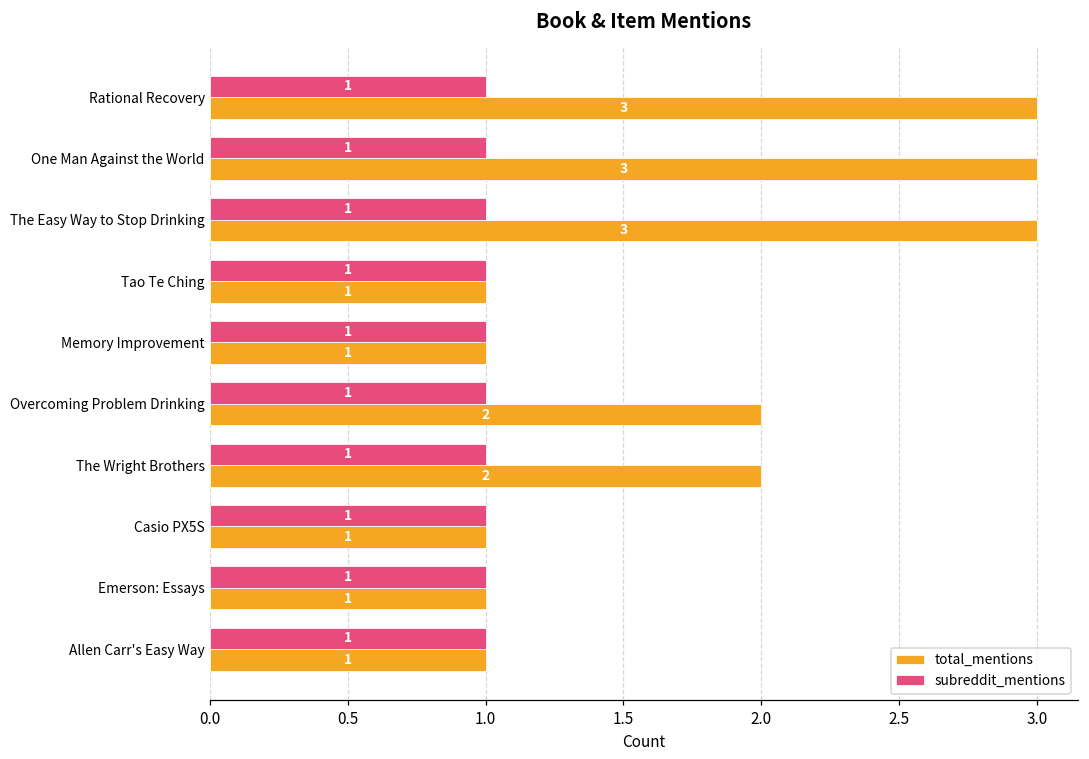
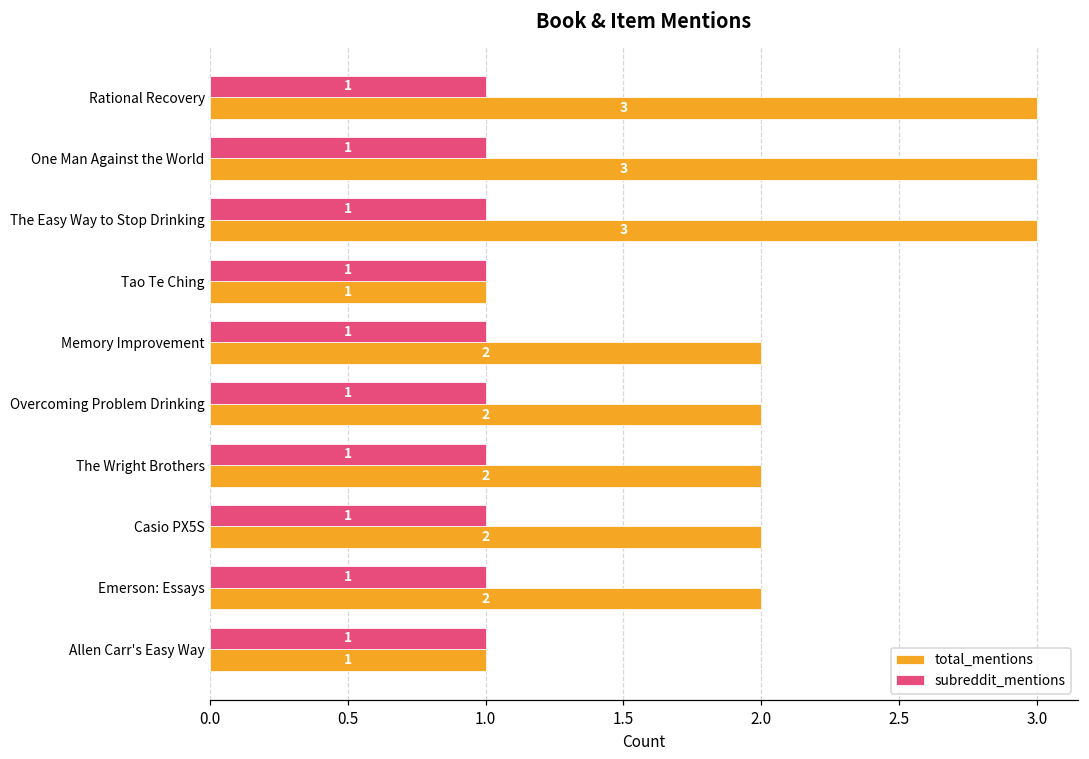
  {
    "total_mentions": {
      "Rational Recovery": 3,
      "One Man Against the World": 3,
      "The Easy Way to Stop Drinking": 3,
      "Tao Te Ching": 1,
-     "Memory Improvement": 1,
+     "Memory Improvement": 2,
      "Overcoming Problem Drinking": 2,
      "The Wright Brothers": 2,
-     "Casio PX5S": 1,
-     "Emerson: Essays": 1,
+     "Casio PX5S": 2,
+     "Emerson: Essays": 2,
      "Allen Carr's Easy Way": 1
    },
    "subreddit_mentions": {
      "Rational Recovery": 1,
      "One Man Against the World": 1,
      "The Easy Way to Stop Drinking": 1,
      "Tao Te Ching": 1,
      "Memory Improvement": 1,
      "Overcoming Problem Drinking": 1,
      "The Wright Brothers": 1,
      "Casio PX5S": 1,
      "Emerson: Essays": 1,
      "Allen Carr's Easy Way": 1
    }
  }
